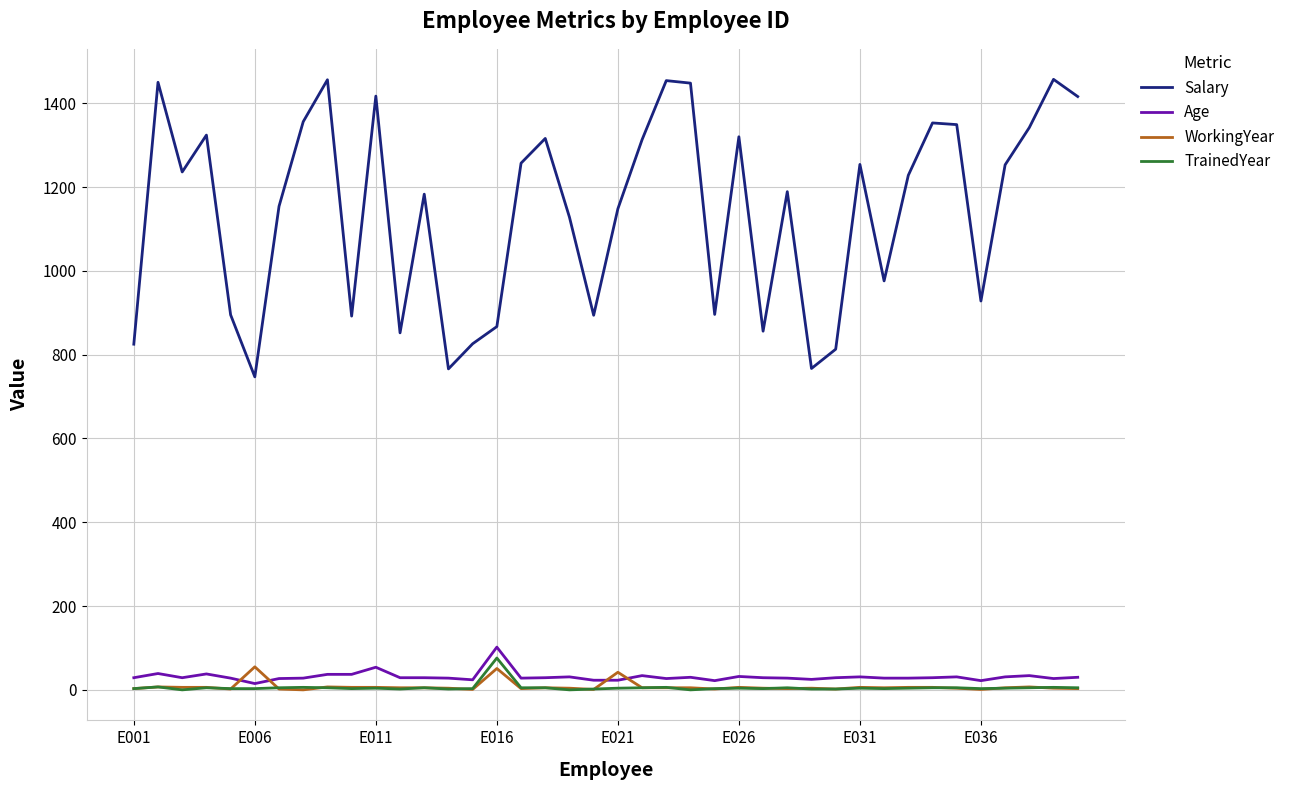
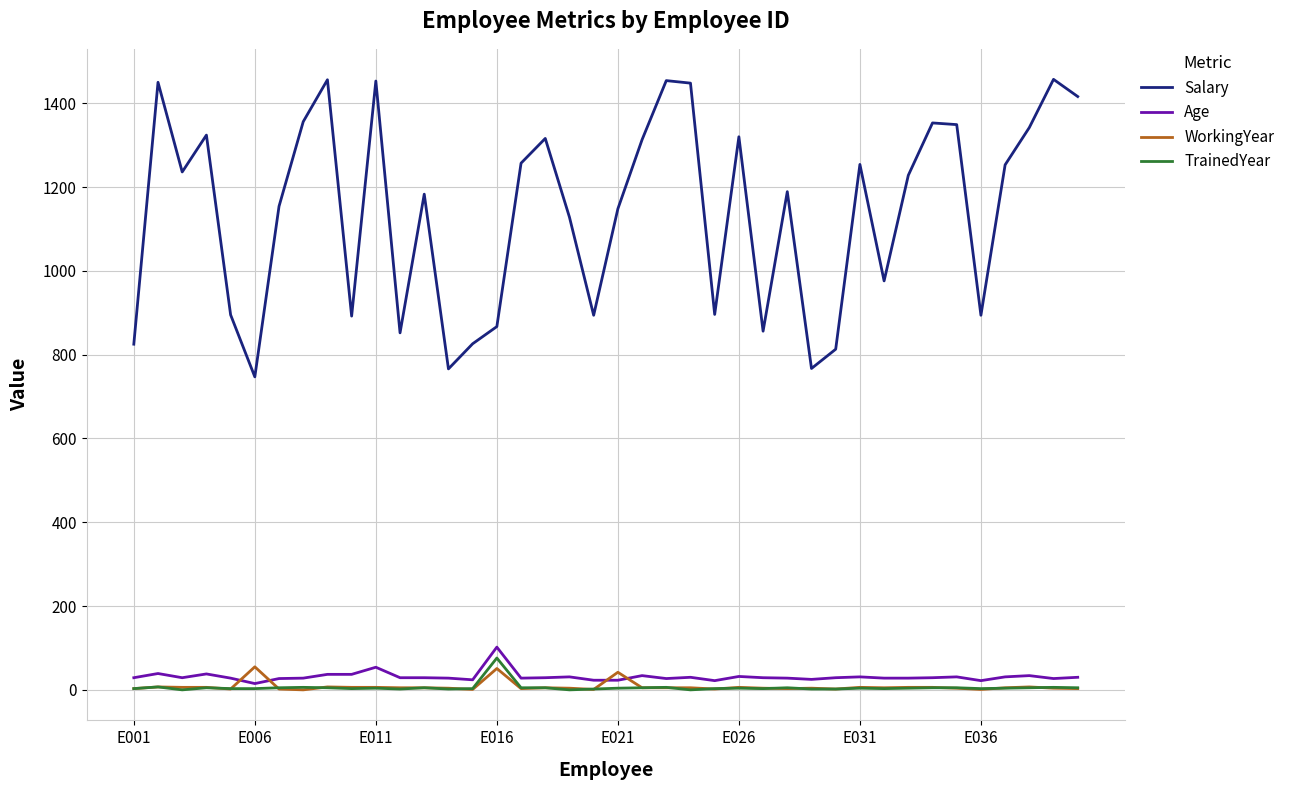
  {
    "Salary": {
      "E001": 830,
      "E006": 750,
-     "E011": 1420,
+     "E011": 1450,
      "E016": 870,
      "E021": 1150,
      "E026": 1320,
      "E031": 1250,
-     "E036": 930
+     "E036": 890
    },
    "Age": {
      "E001": 30,
      "E006": 20,
      "E011": 50,
      "E016": 100,
      "E021": 20,
      "E026": 30,
      "E031": 30,
      "E036": 20
    },
    "WorkingYear": {
      "E006": 60,
      "E016": 50,
      "E021": 40
    },
    "TrainedYear": {
      "E006": 0,
      "E016": 80,
      "E021": 0
    }
  }
